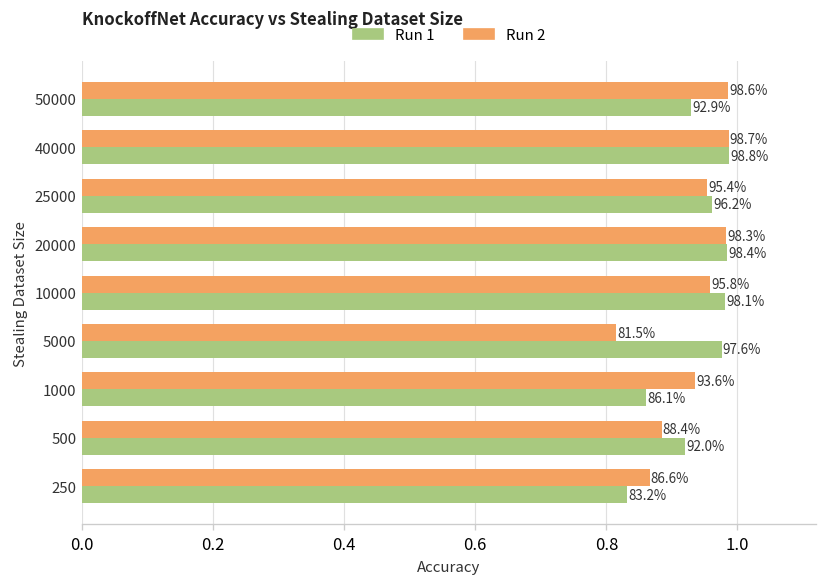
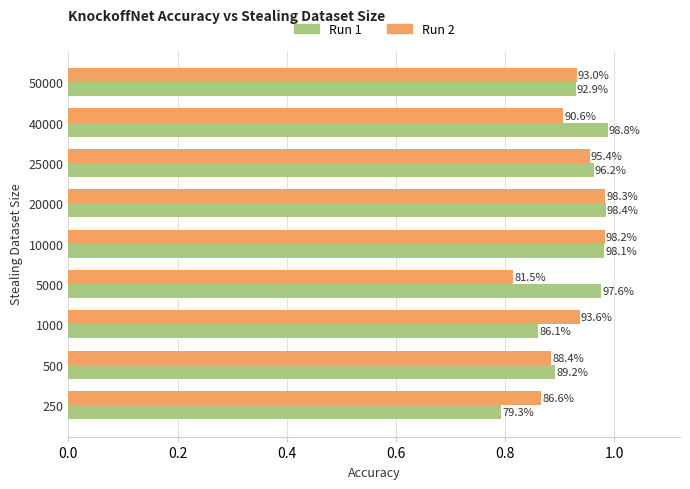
  {
    "Run 1": {
      "50000": "92.9%",
      "40000": "98.8%",
      "25000": "96.2%",
      "20000": "98.4%",
      "10000": "98.1%",
      "5000": "97.6%",
      "1000": "86.1%",
-     "500": "92.0%",
-     "250": "83.2%"
+     "500": "89.2%",
+     "250": "79.3%"
    },
    "Run 2": {
-     "50000": "98.6%",
-     "40000": "98.7%",
+     "50000": "93.0%",
+     "40000": "90.6%",
      "25000": "95.4%",
      "20000": "98.3%",
-     "10000": "95.8%",
+     "10000": "98.2%",
      "5000": "81.5%",
      "1000": "93.6%",
      "500": "88.4%",
      "250": "86.6%"
    }
  }
